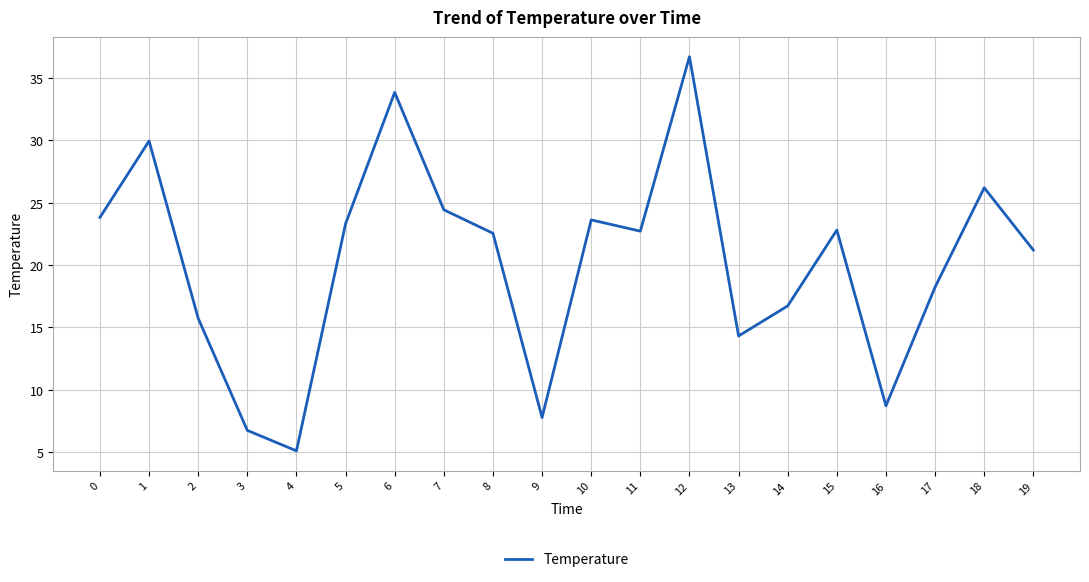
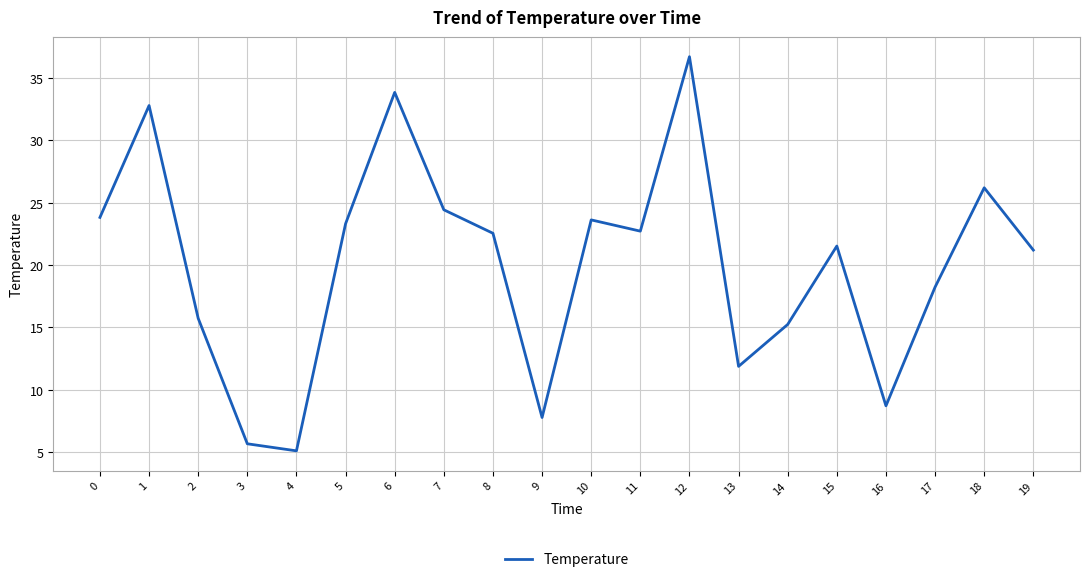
  {
    "0": 23.8,
-   "1": 30.0,
+   "1": 32.8,
    "2": 15.7,
-   "3": 6.7,
+   "3": 5.7,
    "4": 5.1,
    "5": 23.3,
    "6": 33.9,
    "7": 24.4,
    "8": 22.6,
    "9": 7.8,
    "10": 23.6,
    "11": 22.7,
    "12": 36.7,
-   "13": 14.3,
-   "14": 16.7,
-   "15": 22.8,
+   "13": 11.9,
+   "14": 15.2,
+   "15": 21.5,
    "16": 8.7,
    "17": 18.2,
    "18": 26.2,
    "19": 21.2
  }
